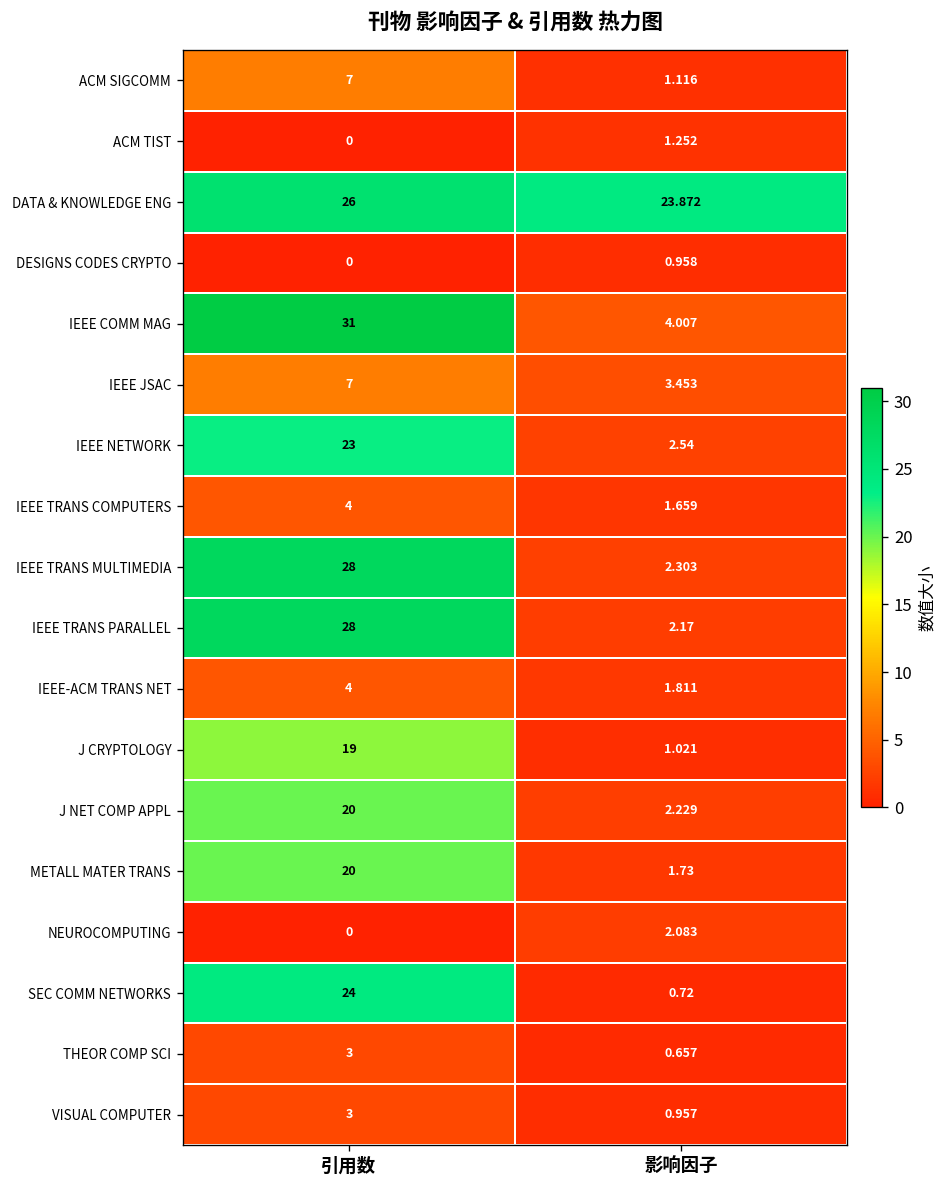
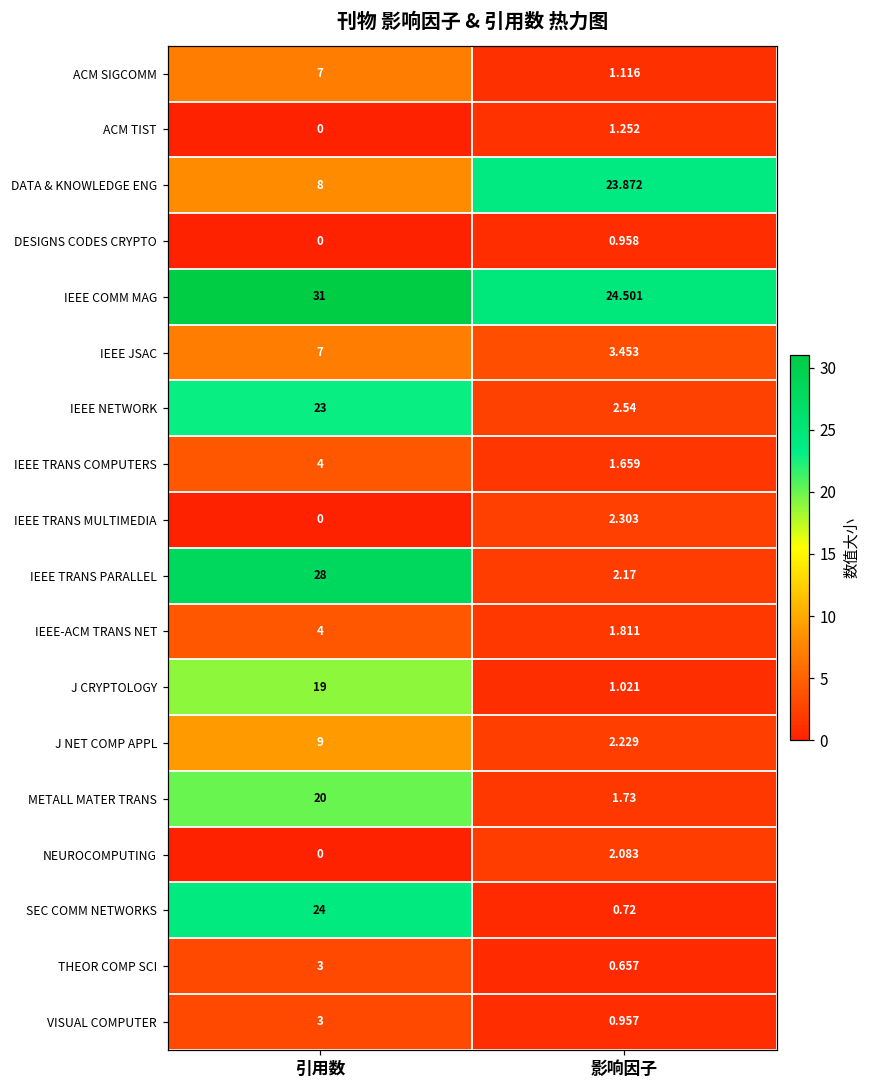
  {
    "ACM SIGCOMM": {
      "引用数": 7,
      "影响因子": 1.116
    },
    "ACM TIST": {
      "引用数": 0,
      "影响因子": 1.252
    },
    "DATA & KNOWLEDGE ENG": {
-     "引用数": 26,
+     "引用数": 8,
      "影响因子": 23.872
    },
    "DESIGNS CODES CRYPTO": {
      "引用数": 0,
      "影响因子": 0.958
    },
    "IEEE COMM MAG": {
      "引用数": 31,
-     "影响因子": 4.007
+     "影响因子": 24.501
    },
    "IEEE JSAC": {
      "引用数": 7,
      "影响因子": 3.453
    },
    "IEEE NETWORK": {
      "引用数": 23,
      "影响因子": 2.54
    },
    "IEEE TRANS COMPUTERS": {
      "引用数": 4,
      "影响因子": 1.659
    },
    "IEEE TRANS MULTIMEDIA": {
-     "引用数": 28,
+     "引用数": 0,
      "影响因子": 2.303
    },
    "IEEE TRANS PARALLEL": {
      "引用数": 28,
      "影响因子": 2.17
    },
    "IEEE-ACM TRANS NET": {
      "引用数": 4,
      "影响因子": 1.811
    },
    "J CRYPTOLOGY": {
      "引用数": 19,
      "影响因子": 1.021
    },
    "J NET COMP APPL": {
-     "引用数": 20,
+     "引用数": 9,
      "影响因子": 2.229
    },
    "METALL MATER TRANS": {
      "引用数": 20,
      "影响因子": 1.73
    },
    "NEUROCOMPUTING": {
      "引用数": 0,
      "影响因子": 2.083
    },
    "SEC COMM NETWORKS": {
      "引用数": 24,
      "影响因子": 0.72
    },
    "THEOR COMP SCI": {
      "引用数": 3,
      "影响因子": 0.657
    },
    "VISUAL COMPUTER": {
      "引用数": 3,
      "影响因子": 0.957
    }
  }
